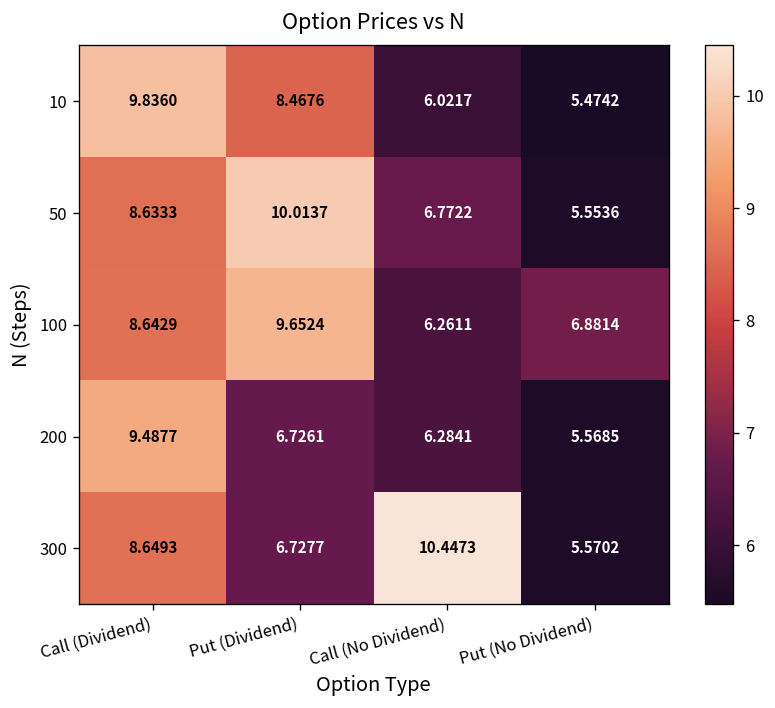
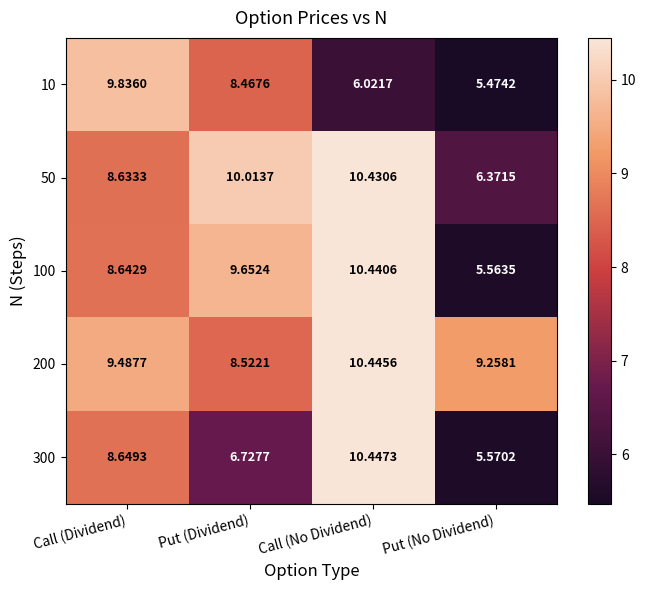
  {
    "10": {
      "Call (Dividend)": 9.8360,
      "Put (Dividend)": 8.4676,
      "Call (No Dividend)": 6.0217,
      "Put (No Dividend)": 5.4742
    },
    "50": {
      "Call (Dividend)": 8.6333,
      "Put (Dividend)": 10.0137,
-     "Call (No Dividend)": 6.7722,
-     "Put (No Dividend)": 5.5536
+     "Call (No Dividend)": 10.4306,
+     "Put (No Dividend)": 6.3715
    },
    "100": {
      "Call (Dividend)": 8.6429,
      "Put (Dividend)": 9.6524,
-     "Call (No Dividend)": 6.2611,
-     "Put (No Dividend)": 6.8814
+     "Call (No Dividend)": 10.4406,
+     "Put (No Dividend)": 5.5635
    },
    "200": {
      "Call (Dividend)": 9.4877,
-     "Put (Dividend)": 6.7261,
-     "Call (No Dividend)": 6.2841,
-     "Put (No Dividend)": 5.5685
+     "Put (Dividend)": 8.5221,
+     "Call (No Dividend)": 10.4456,
+     "Put (No Dividend)": 9.2581
    },
    "300": {
      "Call (Dividend)": 8.6493,
      "Put (Dividend)": 6.7277,
      "Call (No Dividend)": 10.4473,
      "Put (No Dividend)": 5.5702
    }
  }
